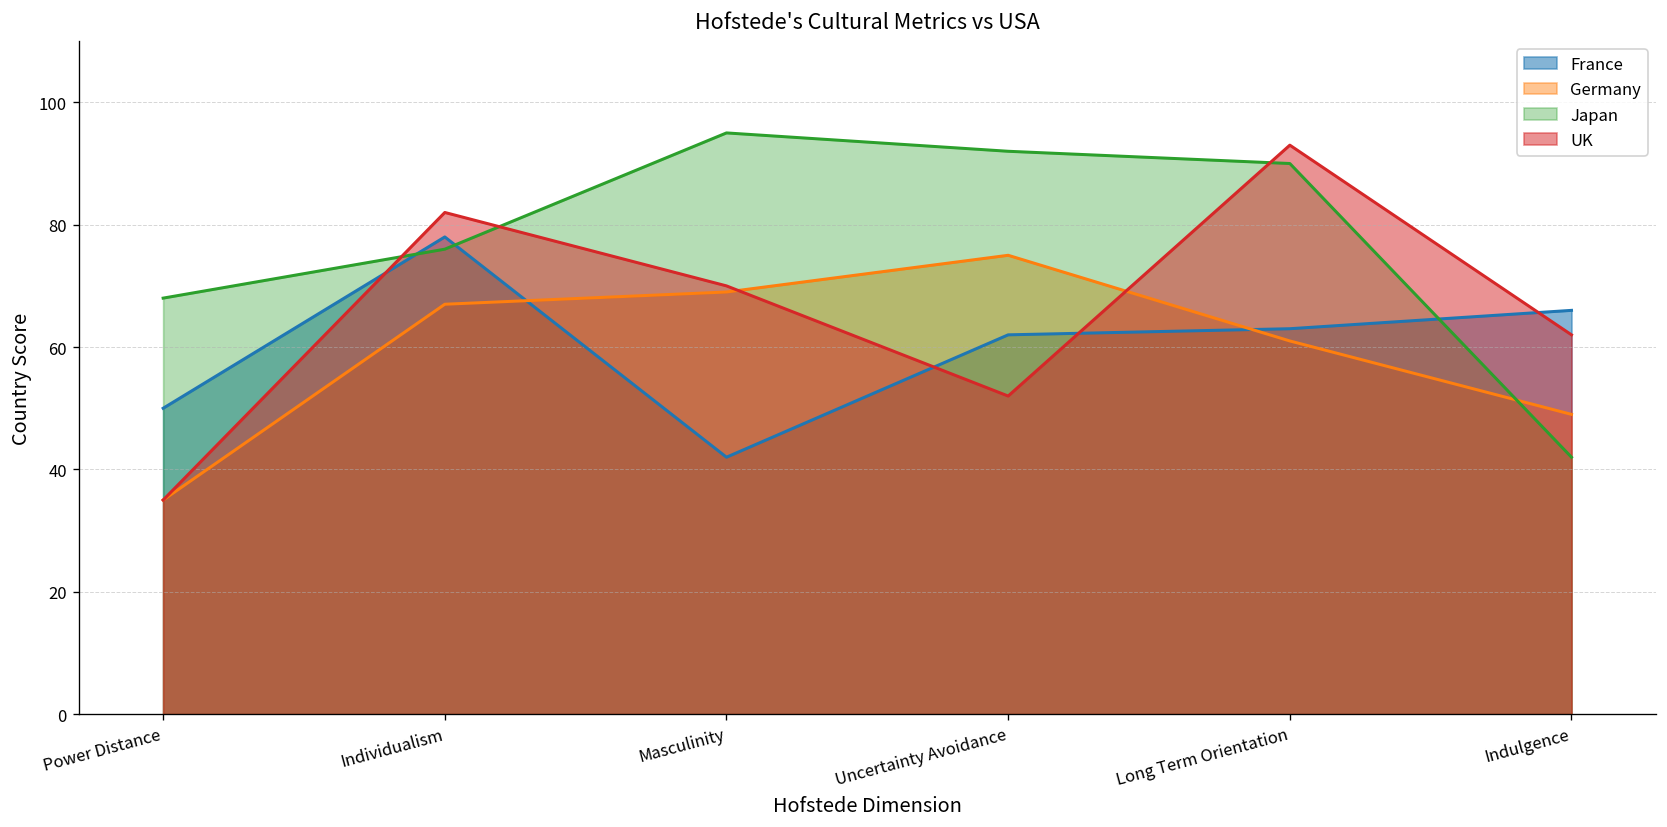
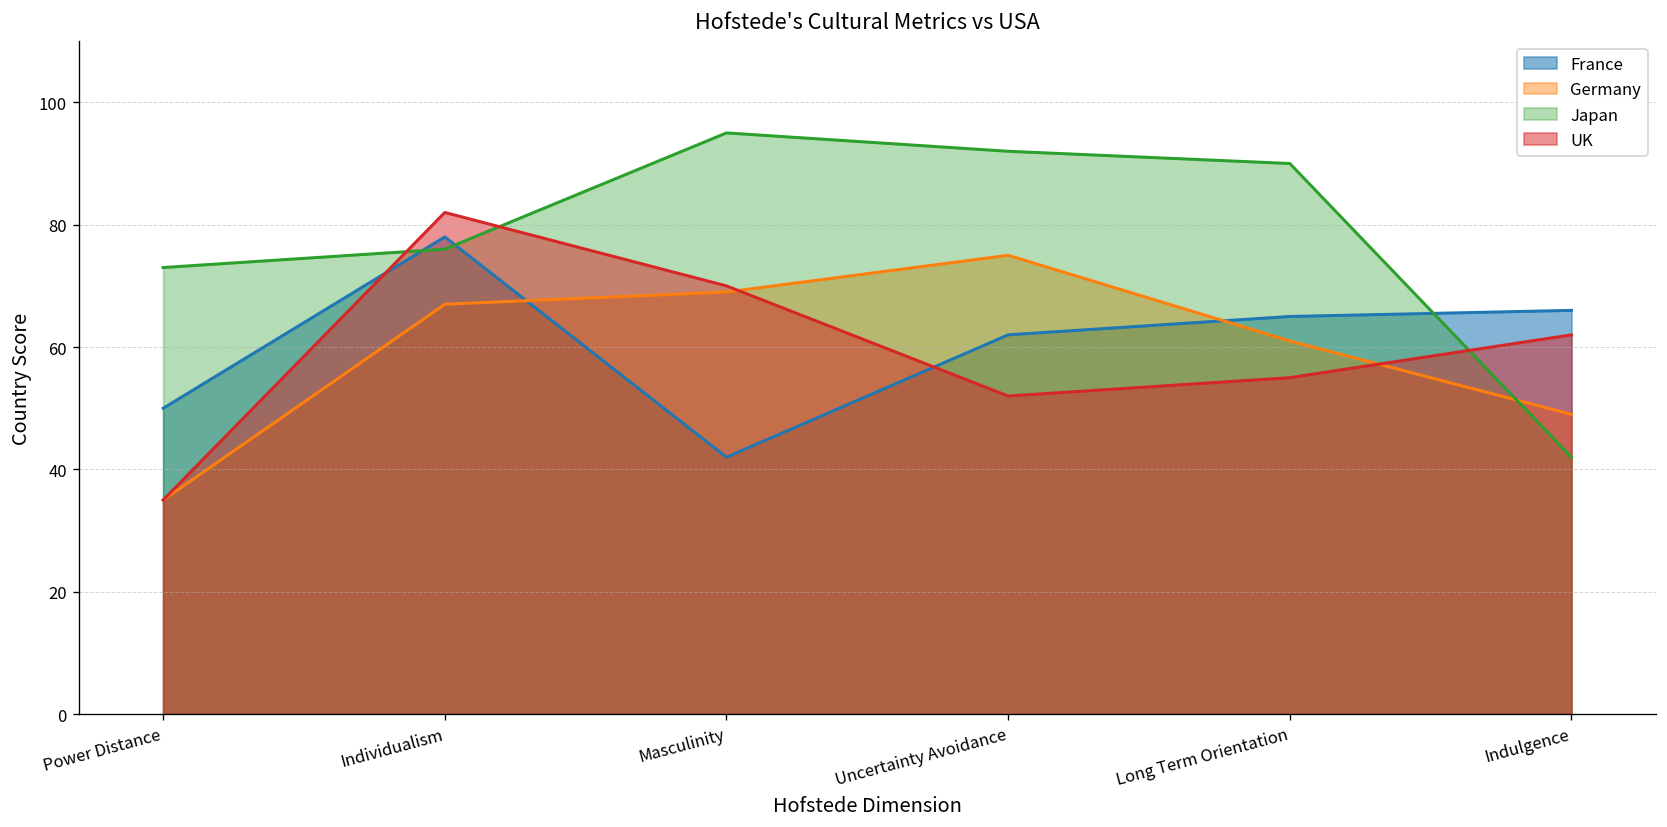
  {
    "France": {
      "Power Distance": 50,
      "Individualism": 78,
      "Masculinity": 42,
      "Uncertainty Avoidance": 62,
-     "Long Term Orientation": 63,
+     "Long Term Orientation": 65,
      "Indulgence": 66
    },
    "Germany": {
      "Individualism": 67,
      "Masculinity": 69,
      "Uncertainty Avoidance": 75,
      "Long Term Orientation": 61,
      "Indulgence": 49
    },
    "Japan": {
-     "Power Distance": 68,
+     "Power Distance": 73,
      "Individualism": 76,
      "Masculinity": 95,
      "Uncertainty Avoidance": 92,
      "Long Term Orientation": 90,
      "Indulgence": 42
    },
    "UK": {
      "Individualism": 82,
      "Masculinity": 70,
      "Uncertainty Avoidance": 52,
-     "Long Term Orientation": 93,
+     "Long Term Orientation": 55,
      "Indulgence": 62
    }
  }
